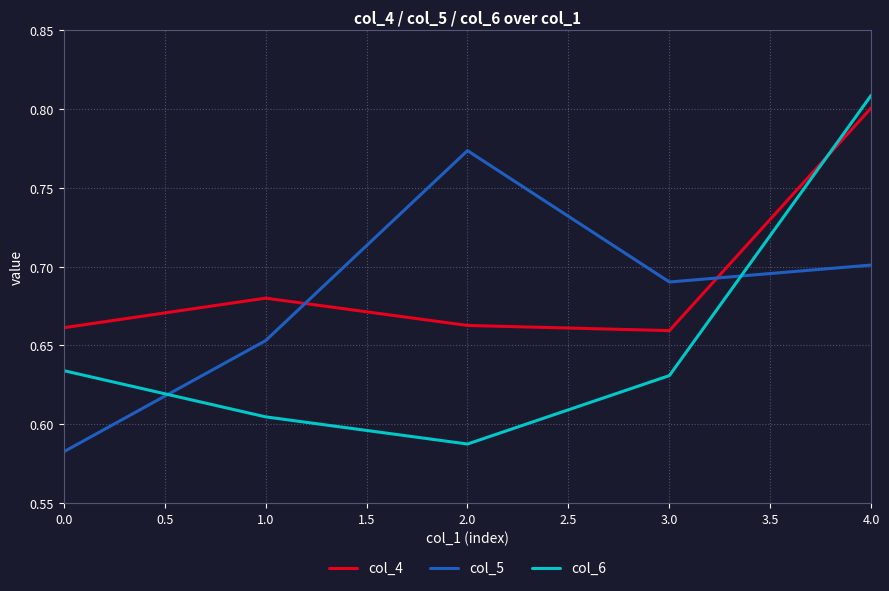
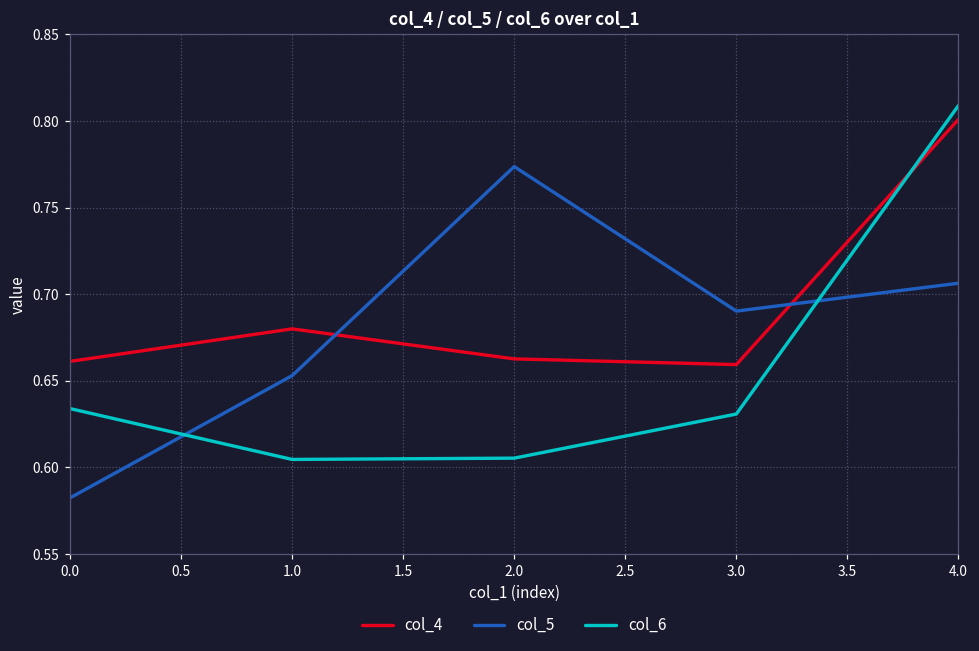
  {
    "col_4": {
      "0.0": 0.661,
      "1.0": 0.680,
      "2.0": 0.663,
      "3.0": 0.659,
      "4.0": 0.801
    },
    "col_5": {
      "0.0": 0.582,
      "1.0": 0.653,
      "2.0": 0.774,
      "3.0": 0.690,
-     "4.0": 0.701
+     "4.0": 0.706
    },
    "col_6": {
      "0.0": 0.634,
      "1.0": 0.605,
-     "2.0": 0.587,
+     "2.0": 0.605,
      "3.0": 0.631,
      "4.0": 0.809
    }
  }
